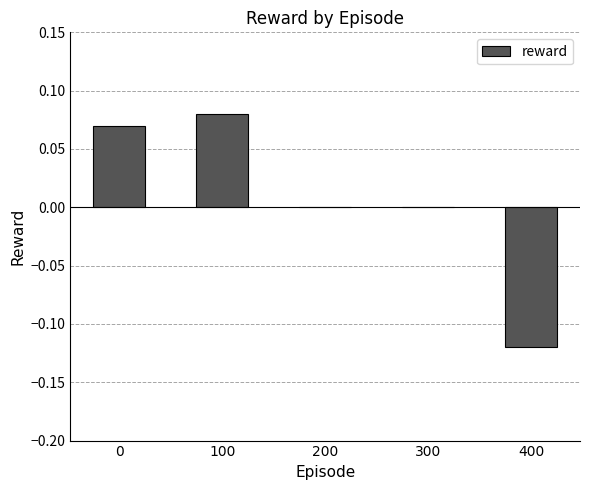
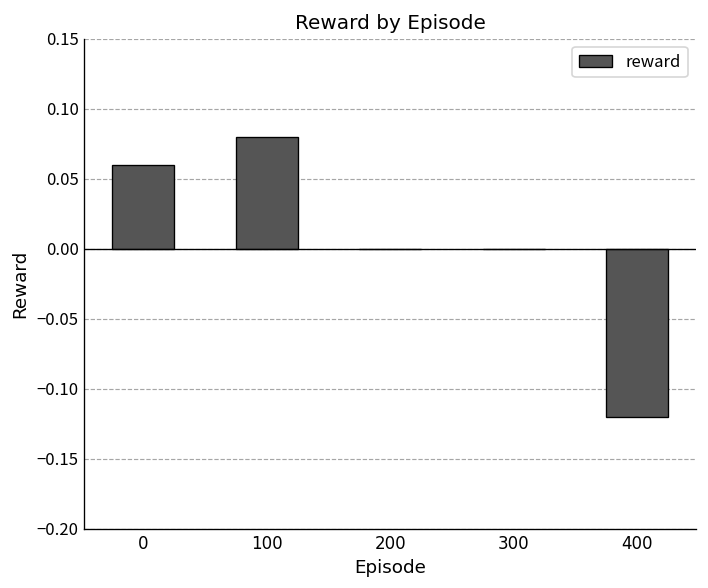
  {
-   "0": 0.07,
+   "0": 0.06,
    "100": 0.08,
    "200": 0.00,
    "300": 0.00,
    "400": -0.12
  }
